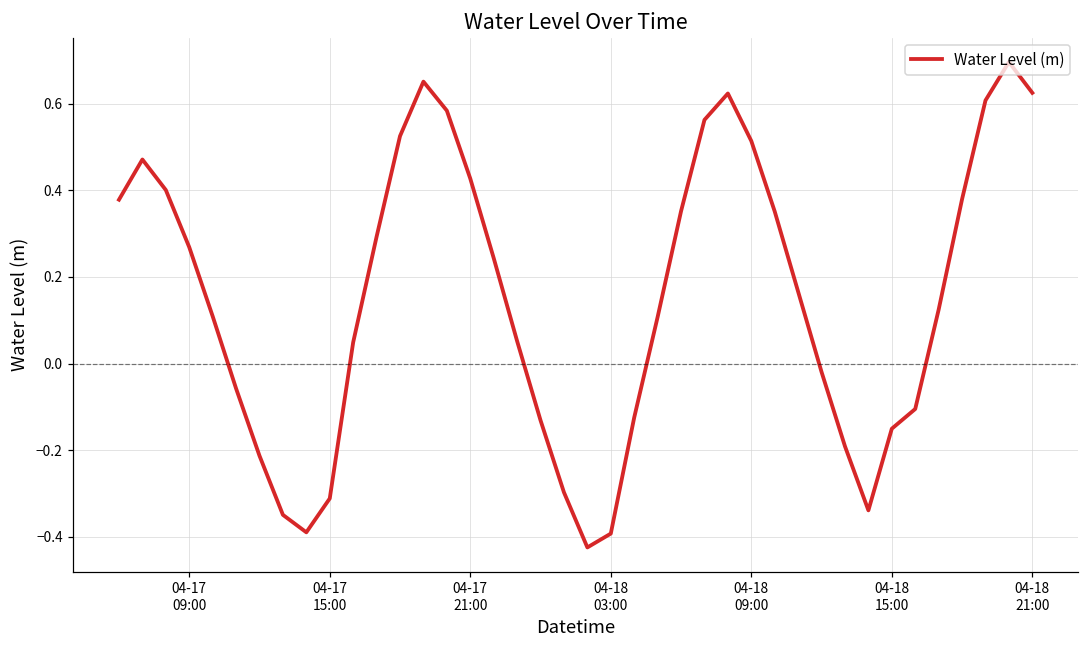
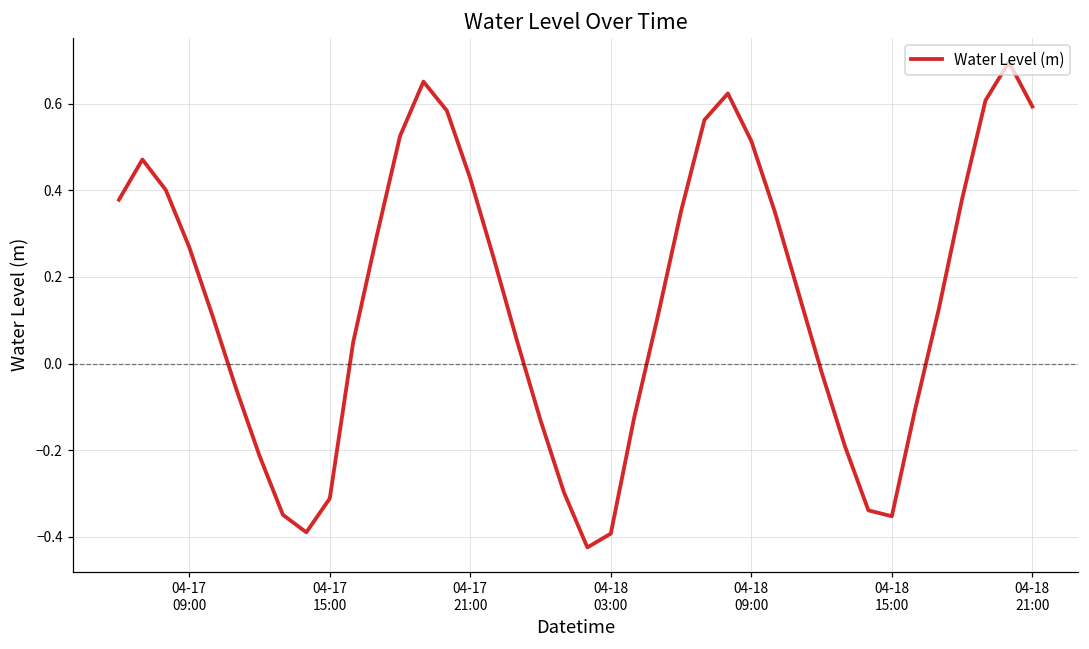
  {
    "04-17 09:00": 0.27,
    "04-17 15:00": -0.31,
    "04-17 21:00": 0.43,
    "04-18 03:00": -0.39,
    "04-18 09:00": 0.51,
-   "04-18 15:00": -0.15,
-   "04-18 21:00": 0.62
+   "04-18 15:00": -0.35,
+   "04-18 21:00": 0.59
  }
